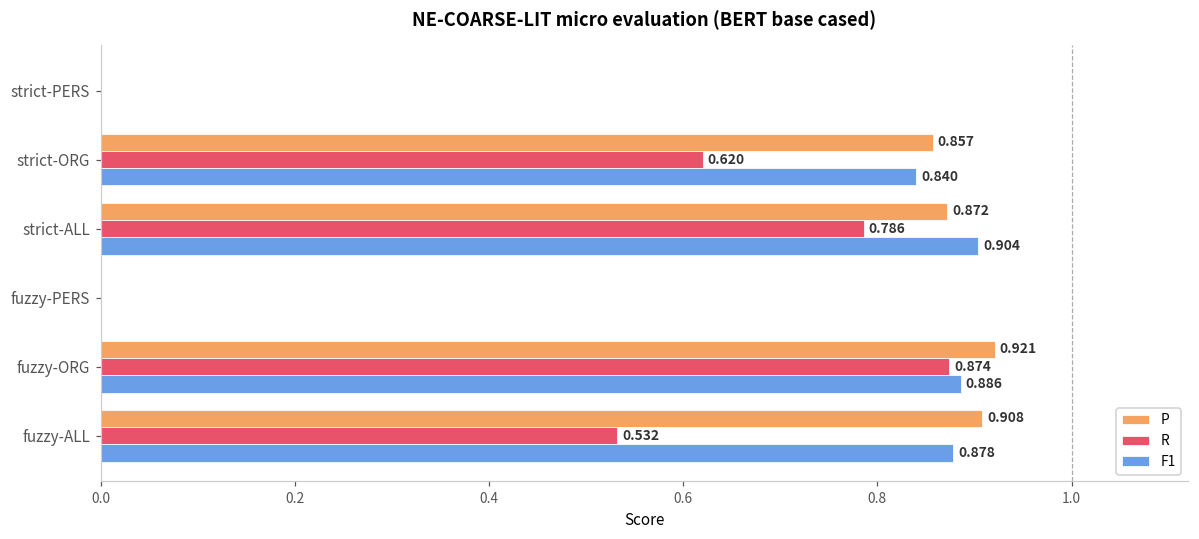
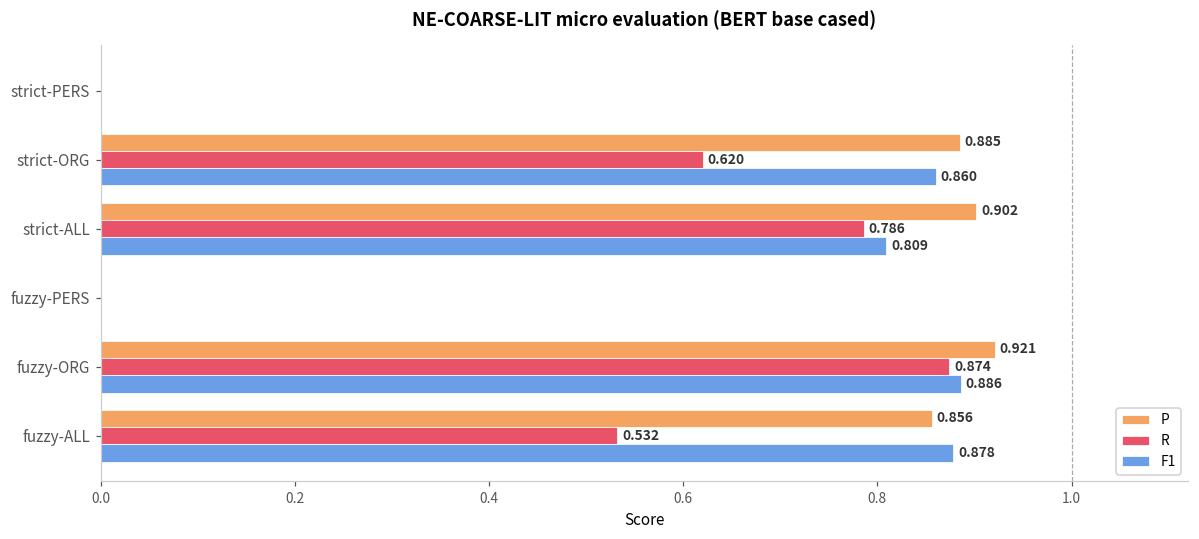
  {
    "P": {
-     "strict-ORG": 0.857,
-     "strict-ALL": 0.872,
+     "strict-ORG": 0.885,
+     "strict-ALL": 0.902,
      "fuzzy-ORG": 0.921,
-     "fuzzy-ALL": 0.908
+     "fuzzy-ALL": 0.856
    },
    "R": {
      "strict-ORG": 0.620,
      "strict-ALL": 0.786,
      "fuzzy-ORG": 0.874,
      "fuzzy-ALL": 0.532
    },
    "F1": {
-     "strict-ORG": 0.840,
-     "strict-ALL": 0.904,
+     "strict-ORG": 0.860,
+     "strict-ALL": 0.809,
      "fuzzy-ORG": 0.886,
      "fuzzy-ALL": 0.878
    }
  }
